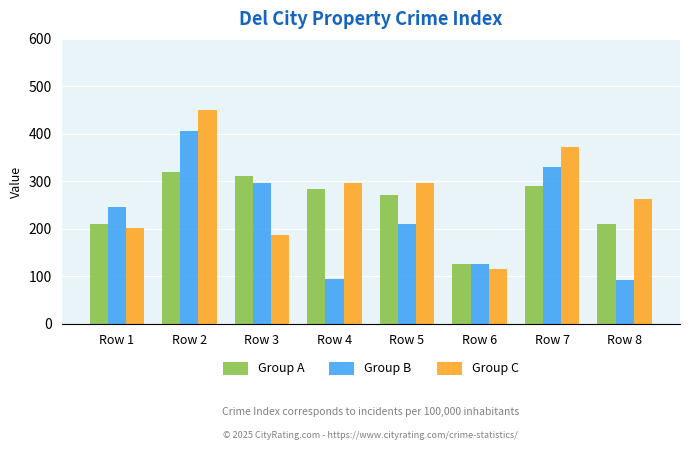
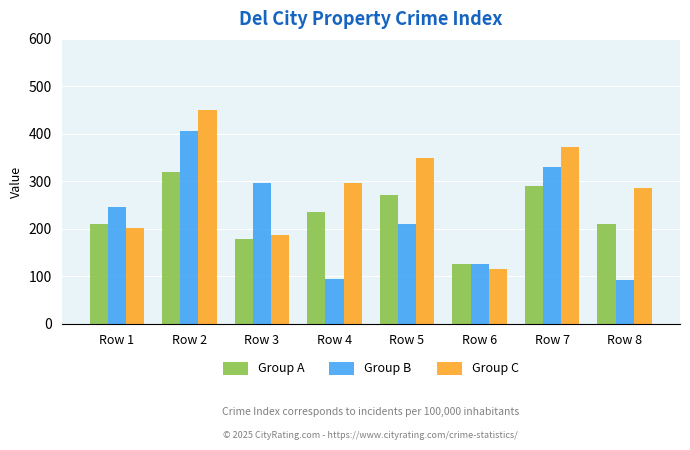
  {
    "Group A": {
      "Row 1": 210,
      "Row 2": 320,
-     "Row 3": 310,
-     "Row 4": 290,
+     "Row 3": 180,
+     "Row 4": 240,
      "Row 5": 270,
      "Row 6": 130,
      "Row 7": 290,
      "Row 8": 210
    },
    "Group B": {
      "Row 1": 250,
      "Row 2": 410,
      "Row 3": 300,
      "Row 4": 90,
      "Row 5": 210,
      "Row 6": 130,
      "Row 7": 330,
      "Row 8": 90
    },
    "Group C": {
      "Row 1": 200,
      "Row 2": 450,
      "Row 3": 190,
      "Row 4": 300,
-     "Row 5": 300,
+     "Row 5": 350,
      "Row 6": 120,
      "Row 7": 370,
-     "Row 8": 260
+     "Row 8": 290
    }
  }
